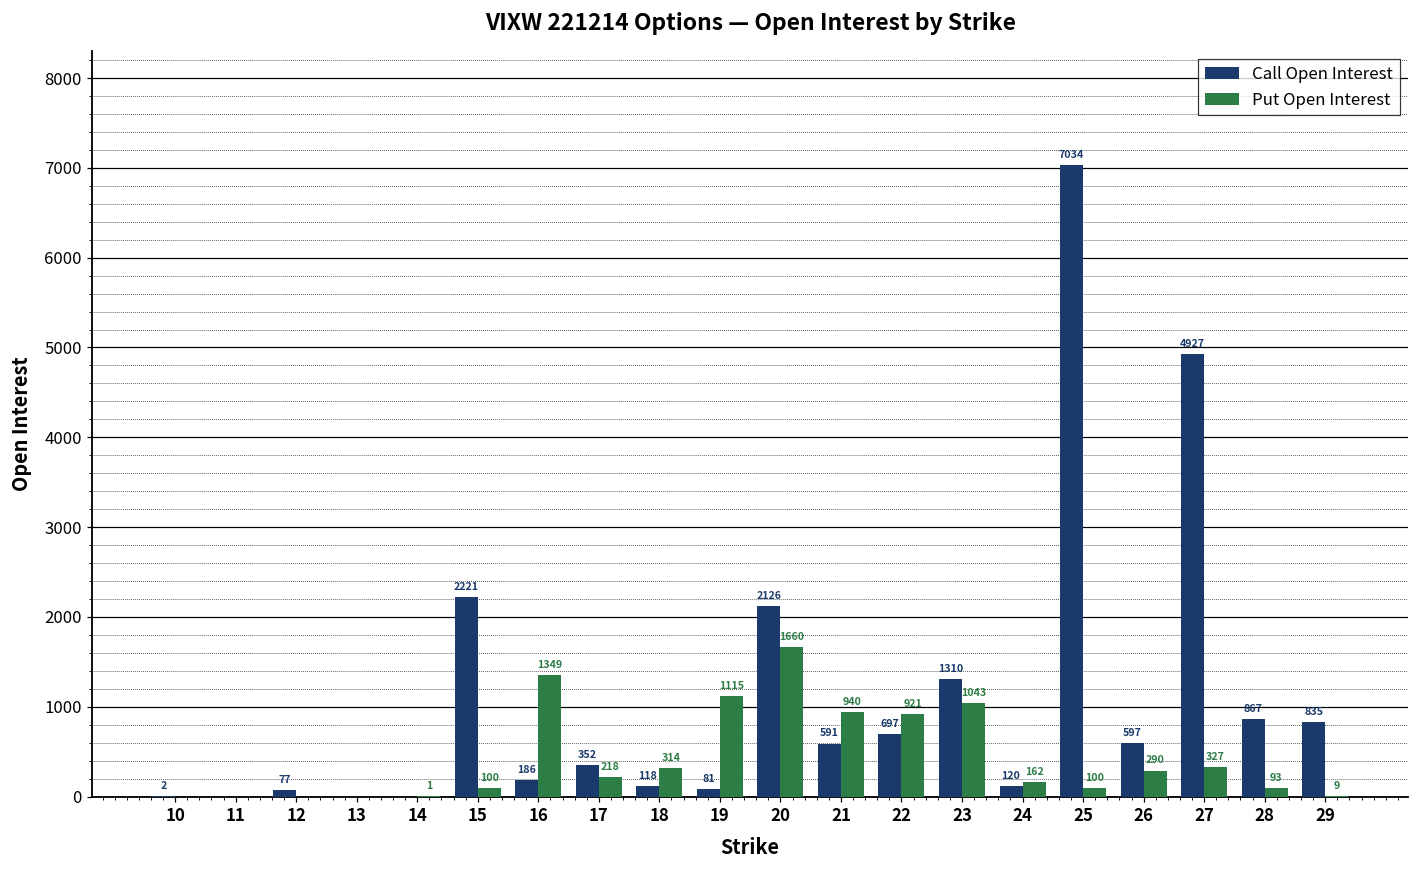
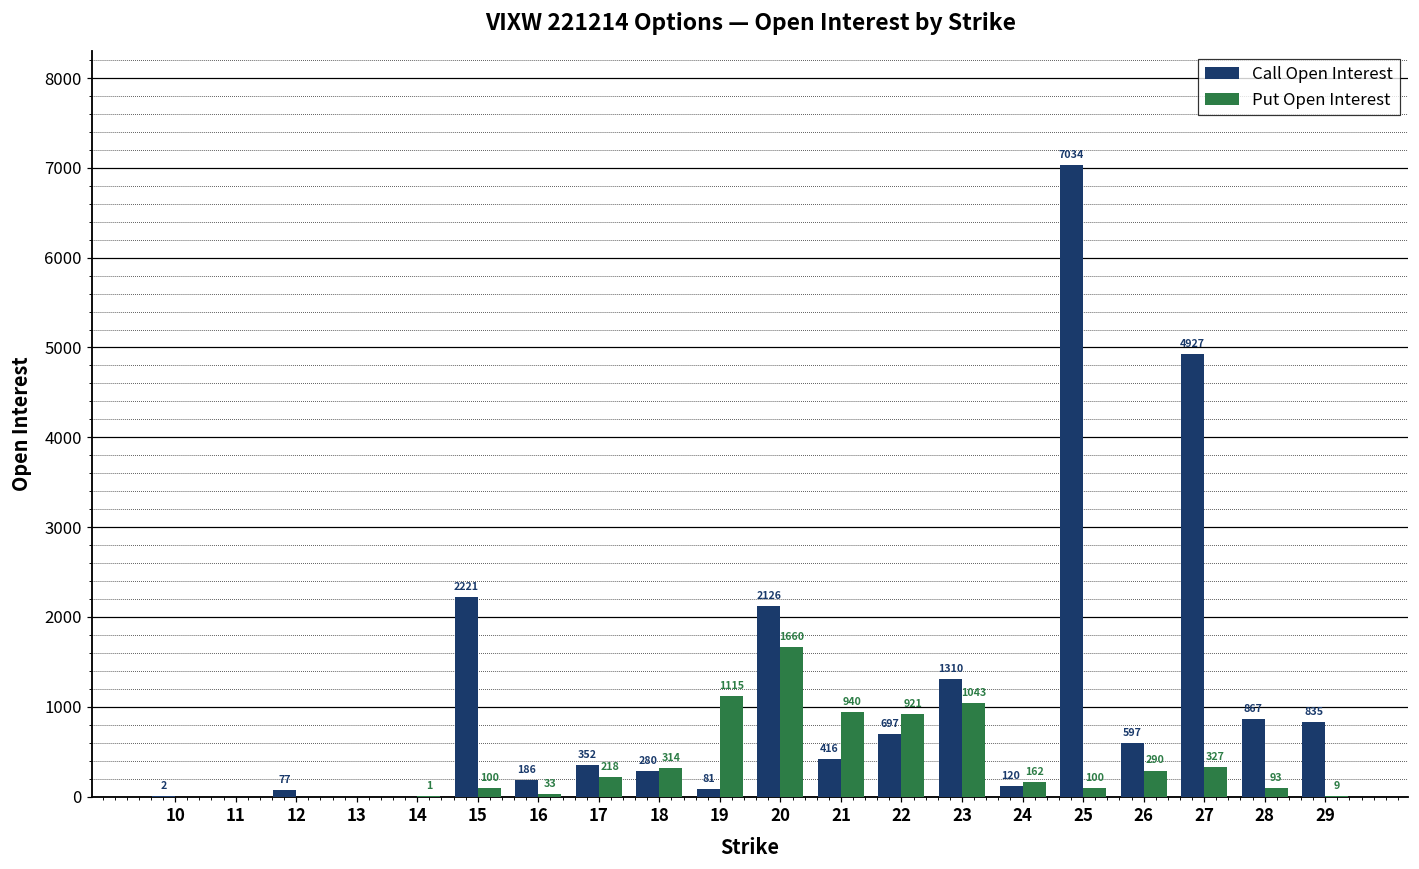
  {
    "Call Open Interest": {
      "10": 2,
      "12": 77,
      "15": 2221,
      "16": 186,
      "17": 352,
-     "18": 118,
+     "18": 280,
      "19": 81,
      "20": 2126,
-     "21": 591,
+     "21": 416,
      "22": 697,
      "23": 1310,
      "24": 120,
      "25": 7034,
      "26": 597,
      "27": 4927,
      "28": 867,
      "29": 835
    },
    "Put Open Interest": {
      "14": 1,
      "15": 100,
-     "16": 1349,
+     "16": 33,
      "17": 218,
      "18": 314,
      "19": 1115,
      "20": 1660,
      "21": 940,
      "22": 921,
      "23": 1043,
      "24": 162,
      "25": 100,
      "26": 290,
      "27": 327,
      "28": 93,
      "29": 9
    }
  }
